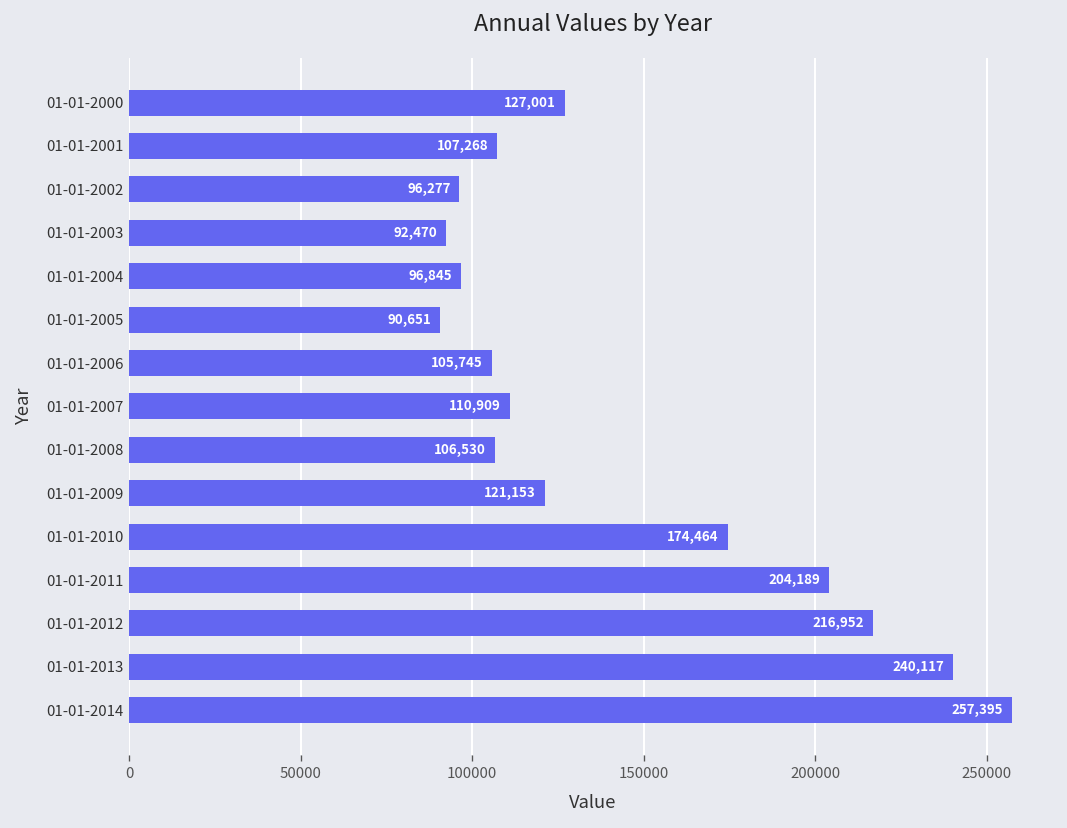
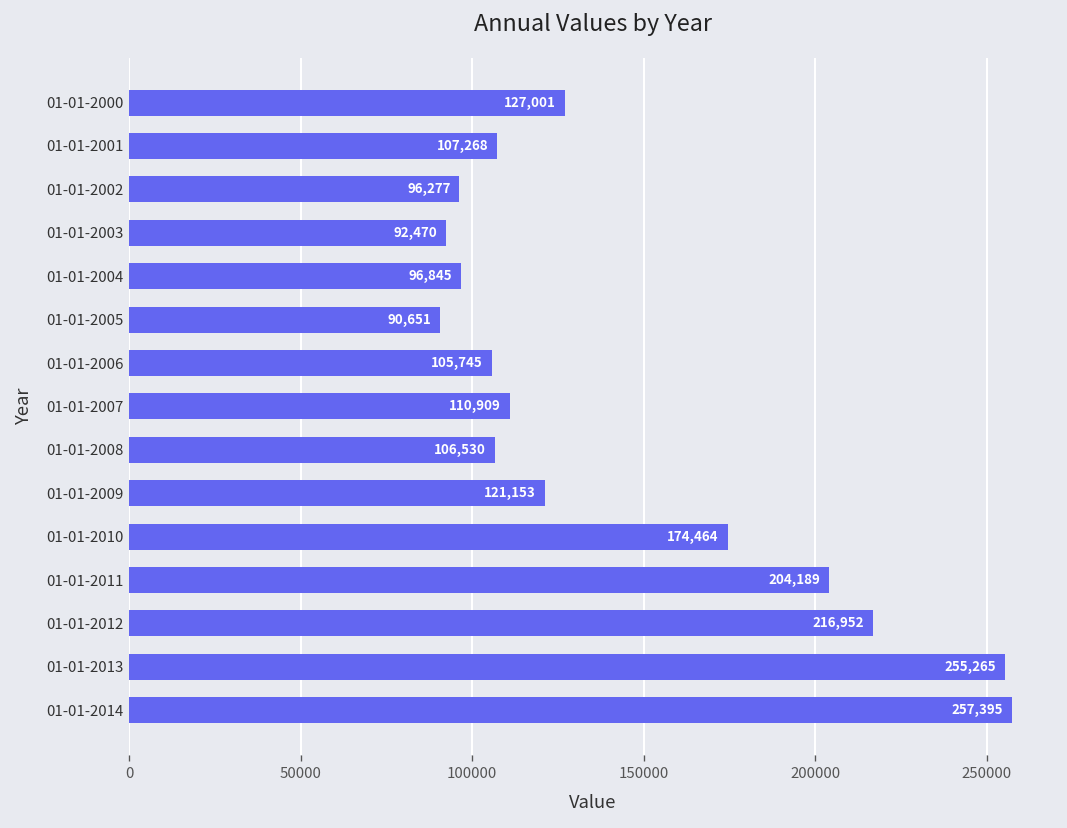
  {
    "01-01-2000": "127,001",
    "01-01-2001": "107,268",
    "01-01-2002": "96,277",
    "01-01-2003": "92,470",
    "01-01-2004": "96,845",
    "01-01-2005": "90,651",
    "01-01-2006": "105,745",
    "01-01-2007": "110,909",
    "01-01-2008": "106,530",
    "01-01-2009": "121,153",
    "01-01-2010": "174,464",
    "01-01-2011": "204,189",
    "01-01-2012": "216,952",
-   "01-01-2013": "240,117",
+   "01-01-2013": "255,265",
    "01-01-2014": "257,395"
  }
